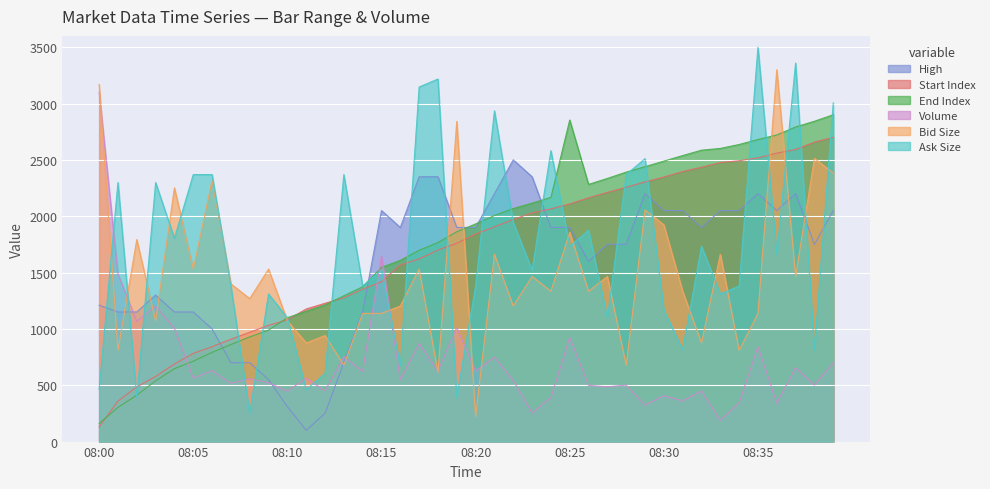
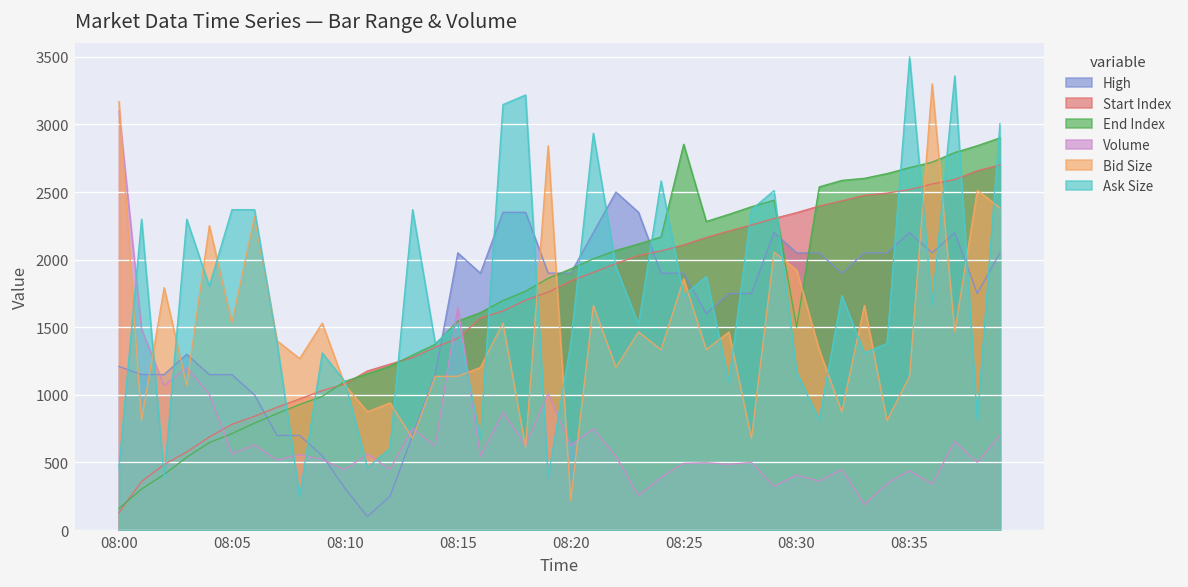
  {
    "High": {
      "08:00": 1210,
      "08:05": 1150,
      "08:10": 310,
      "08:15": 2050,
      "08:20": 1900,
      "08:25": 1900,
      "08:30": 2050,
      "08:35": 2200
    },
    "End Index": {
      "08:00": 160,
      "08:05": 710,
      "08:15": 1550,
      "08:20": 1930,
      "08:25": 2850,
-     "08:30": 2490,
+     "08:30": 1500,
      "08:35": 2680
    },
    "Volume": {
      "08:00": 3100,
      "08:05": 560,
      "08:10": 450,
      "08:15": 1650,
      "08:20": 630,
-     "08:25": 920,
+     "08:25": 490,
      "08:30": 410,
-     "08:35": 840
+     "08:35": 440
    },
    "Ask Size": {
      "08:00": 460,
      "08:05": 2370,
      "08:15": 1520,
      "08:20": 1380,
      "08:25": 1730,
      "08:30": 1170,
      "08:35": 3500
    }
  }
